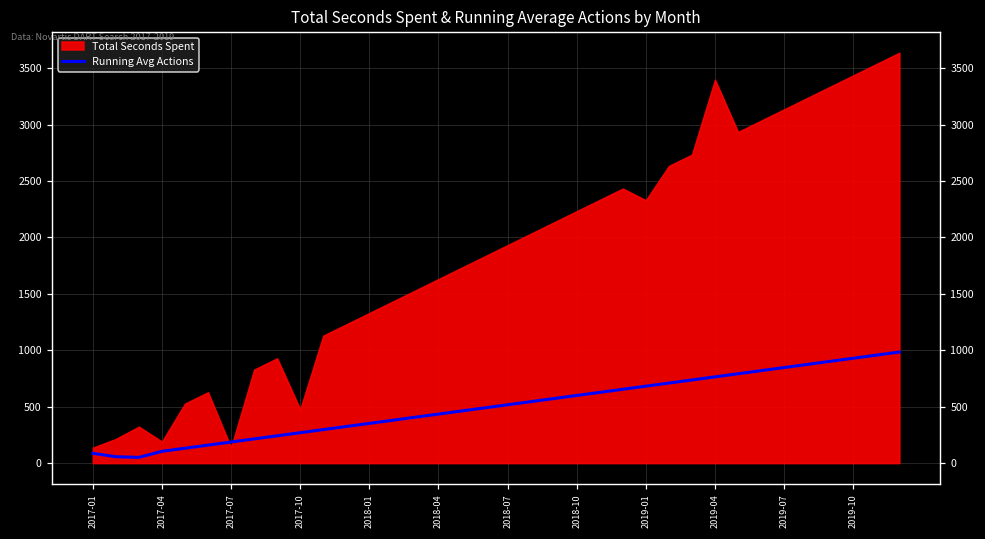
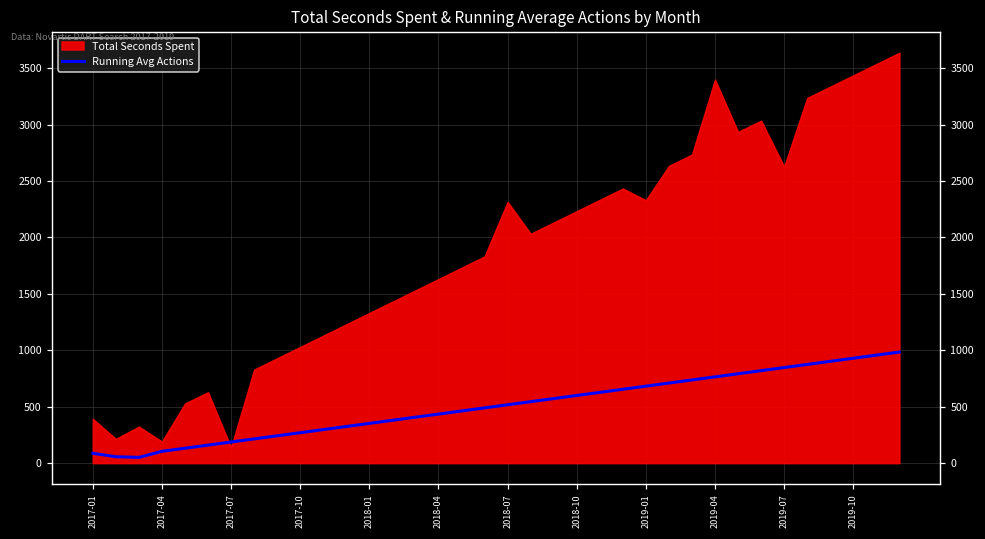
  {
    "Total Seconds Spent": {
-     "2017-01": 140,
+     "2017-01": 390,
      "2017-04": 190,
      "2017-07": 140,
-     "2017-10": 480,
+     "2017-10": 1030,
      "2018-01": 1330,
      "2018-04": 1630,
-     "2018-07": 1930,
+     "2018-07": 2320,
      "2018-10": 2230,
      "2019-01": 2330,
      "2019-04": 3400,
-     "2019-07": 3140,
+     "2019-07": 2630,
      "2019-10": 3440
    },
    "Running Avg Actions": {
      "2017-01": 90,
      "2017-04": 100,
      "2017-07": 190,
      "2017-10": 270,
      "2018-01": 350,
      "2018-04": 430,
      "2018-07": 520,
      "2018-10": 600,
      "2019-01": 680,
      "2019-04": 760,
      "2019-07": 850,
      "2019-10": 930
    }
  }
